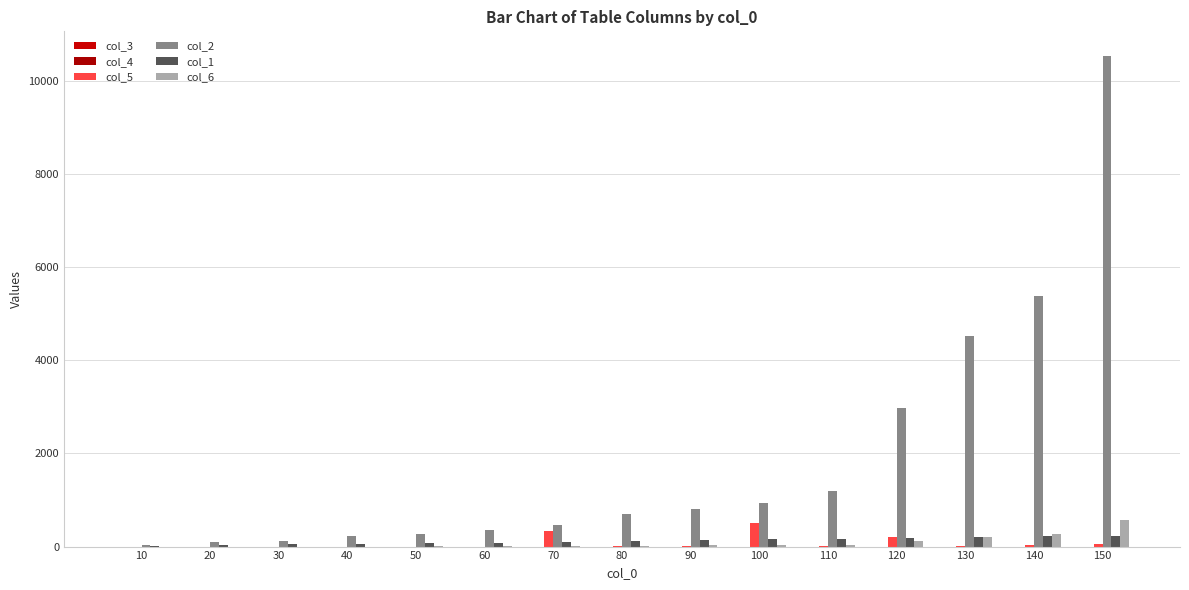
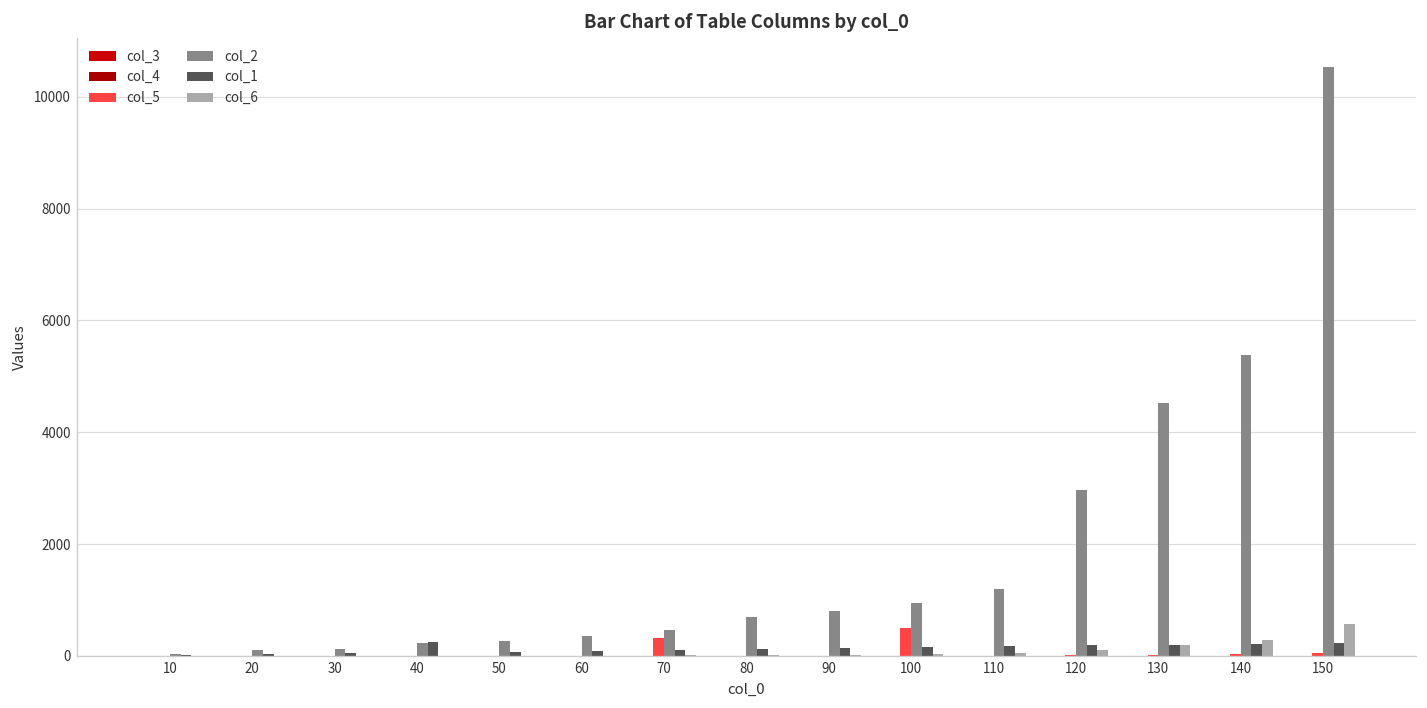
  {
    "col_5": {
      "70": 300,
      "100": 500,
-     "120": 200
+     "120": 0
    },
    "col_1": {
-     "40": 100,
+     "40": 200,
      "50": 100,
      "60": 100,
      "70": 100,
      "80": 100,
      "90": 100,
      "100": 200,
      "110": 200,
      "120": 200,
      "130": 200,
      "140": 200,
      "150": 200
    }
  }
